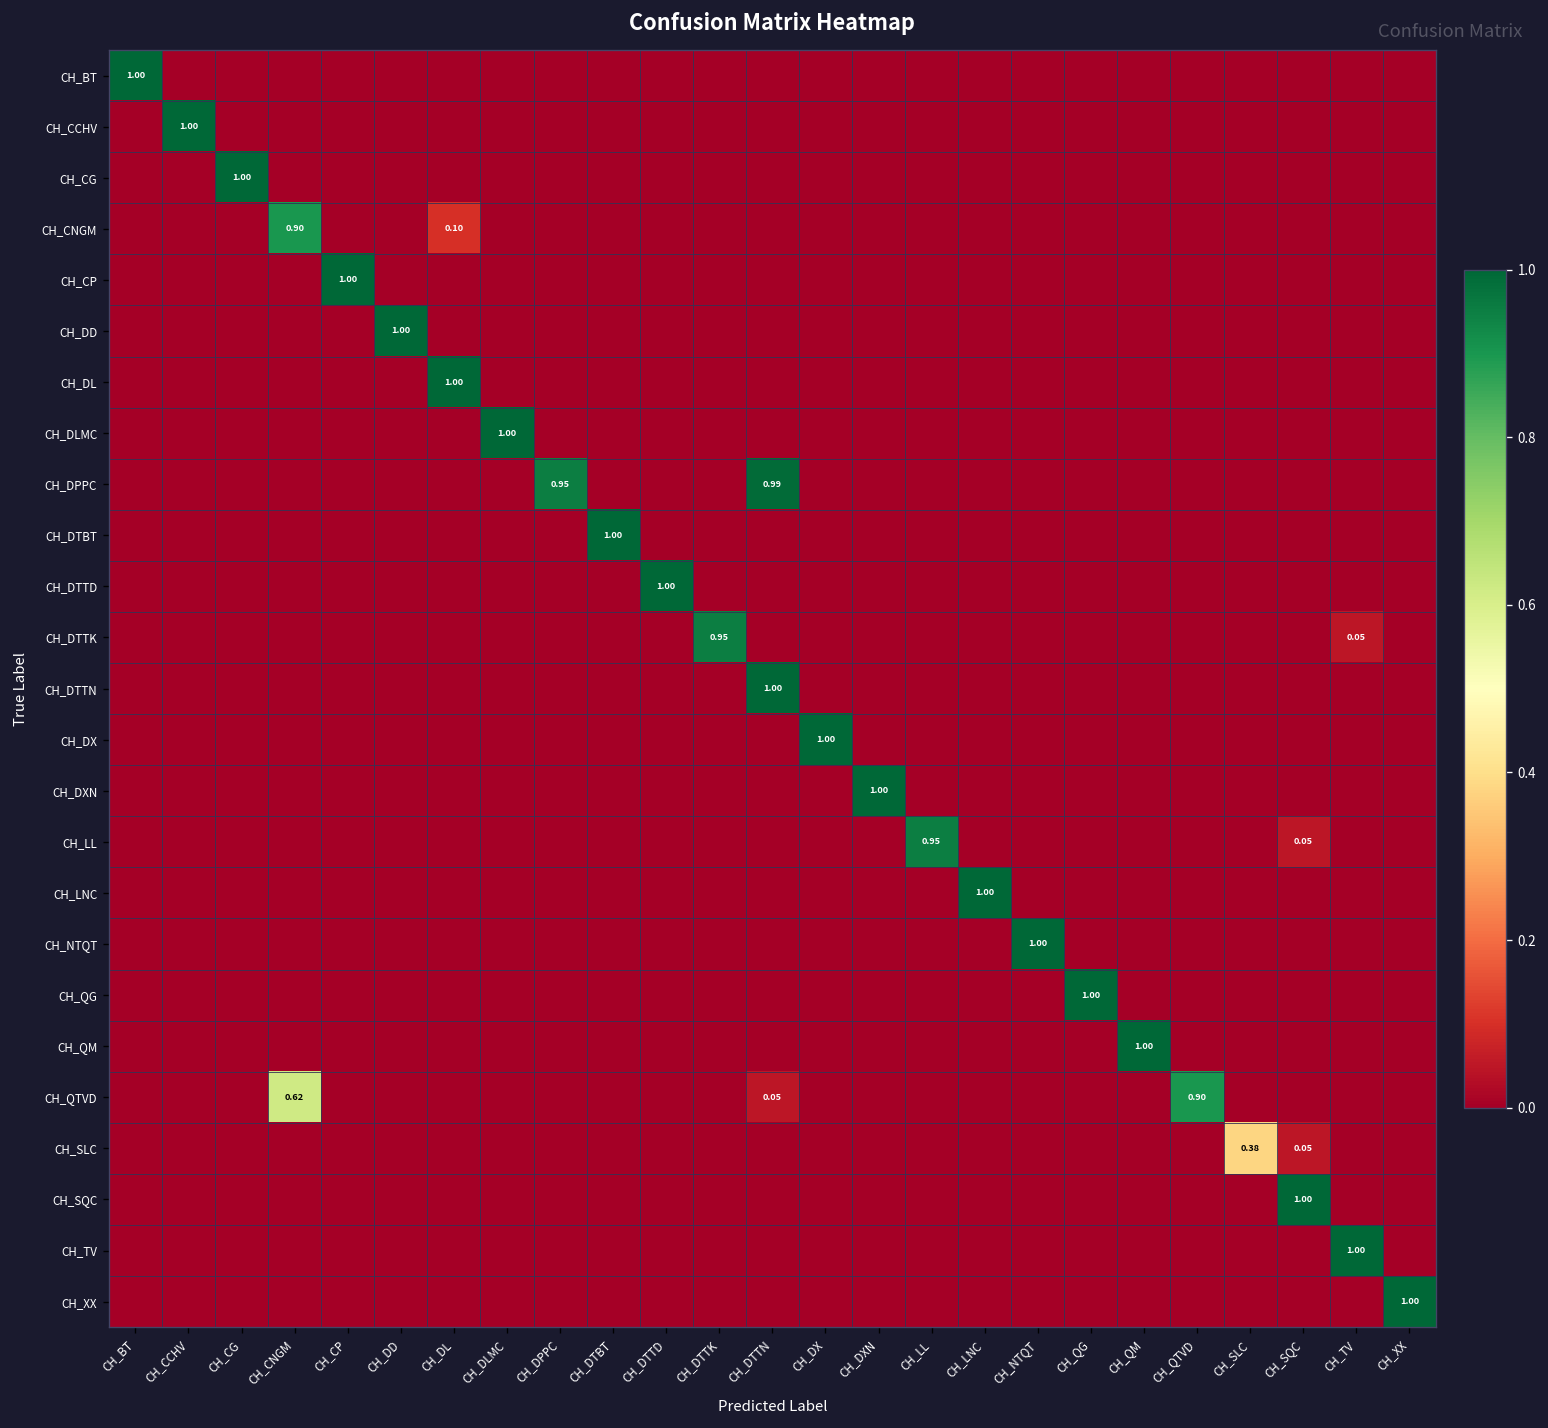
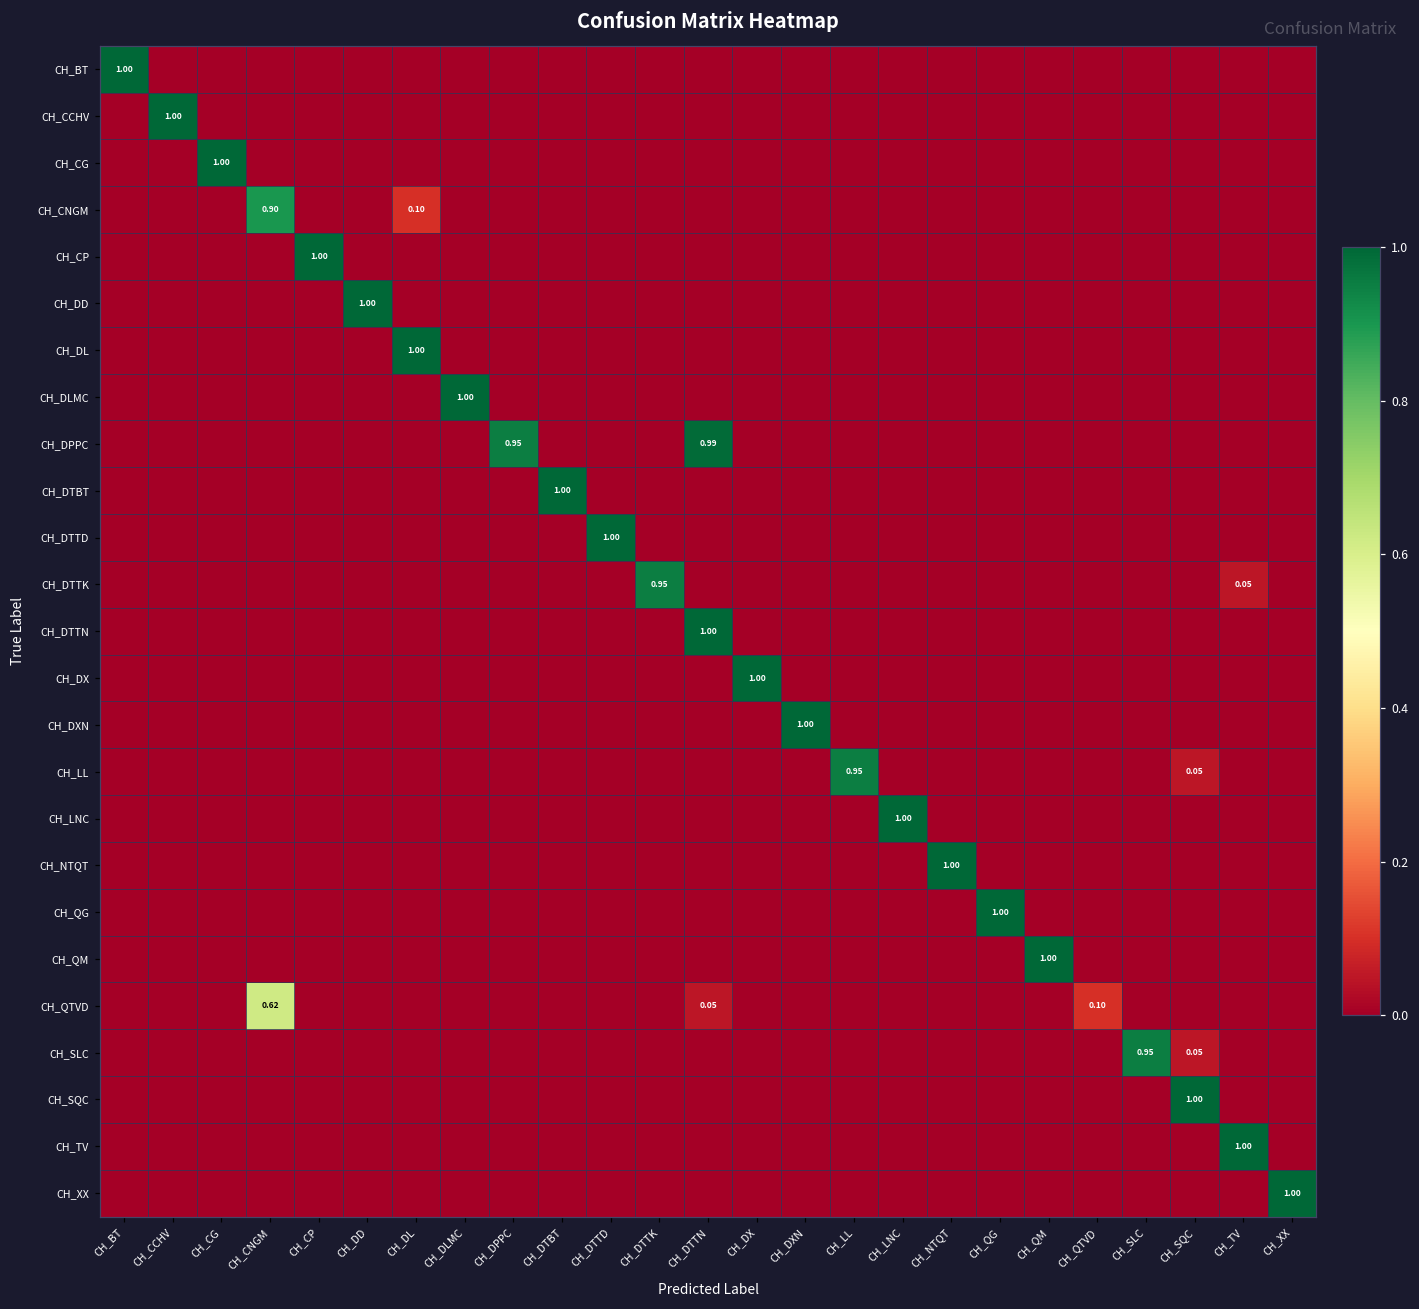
  {
    "CH_BT": {
      "CH_BT": 1.00
    },
    "CH_CCHV": {
      "CH_CCHV": 1.00
    },
    "CH_CG": {
      "CH_CG": 1.00
    },
    "CH_CNGM": {
      "CH_CNGM": 0.90,
      "CH_DL": 0.10
    },
    "CH_CP": {
      "CH_CP": 1.00
    },
    "CH_DD": {
      "CH_DD": 1.00
    },
    "CH_DL": {
      "CH_DL": 1.00
    },
    "CH_DLMC": {
      "CH_DLMC": 1.00
    },
    "CH_DPPC": {
      "CH_DPPC": 0.95,
      "CH_DTTN": 0.99
    },
    "CH_DTBT": {
      "CH_DTBT": 1.00
    },
    "CH_DTTD": {
      "CH_DTTD": 1.00
    },
    "CH_DTTK": {
      "CH_DTTK": 0.95,
      "CH_TV": 0.05
    },
    "CH_DTTN": {
      "CH_DTTN": 1.00
    },
    "CH_DX": {
      "CH_DX": 1.00
    },
    "CH_DXN": {
      "CH_DXN": 1.00
    },
    "CH_LL": {
      "CH_LL": 0.95,
      "CH_SQC": 0.05
    },
    "CH_LNC": {
      "CH_LNC": 1.00
    },
    "CH_NTQT": {
      "CH_NTQT": 1.00
    },
    "CH_QG": {
      "CH_QG": 1.00
    },
    "CH_QM": {
      "CH_QM": 1.00
    },
    "CH_QTVD": {
      "CH_CNGM": 0.62,
      "CH_DTTN": 0.05,
-     "CH_QTVD": 0.90
+     "CH_QTVD": 0.10
    },
    "CH_SLC": {
-     "CH_SLC": 0.38,
+     "CH_SLC": 0.95,
      "CH_SQC": 0.05
    },
    "CH_SQC": {
      "CH_SQC": 1.00
    },
    "CH_TV": {
      "CH_TV": 1.00
    },
    "CH_XX": {
      "CH_XX": 1.00
    }
  }
